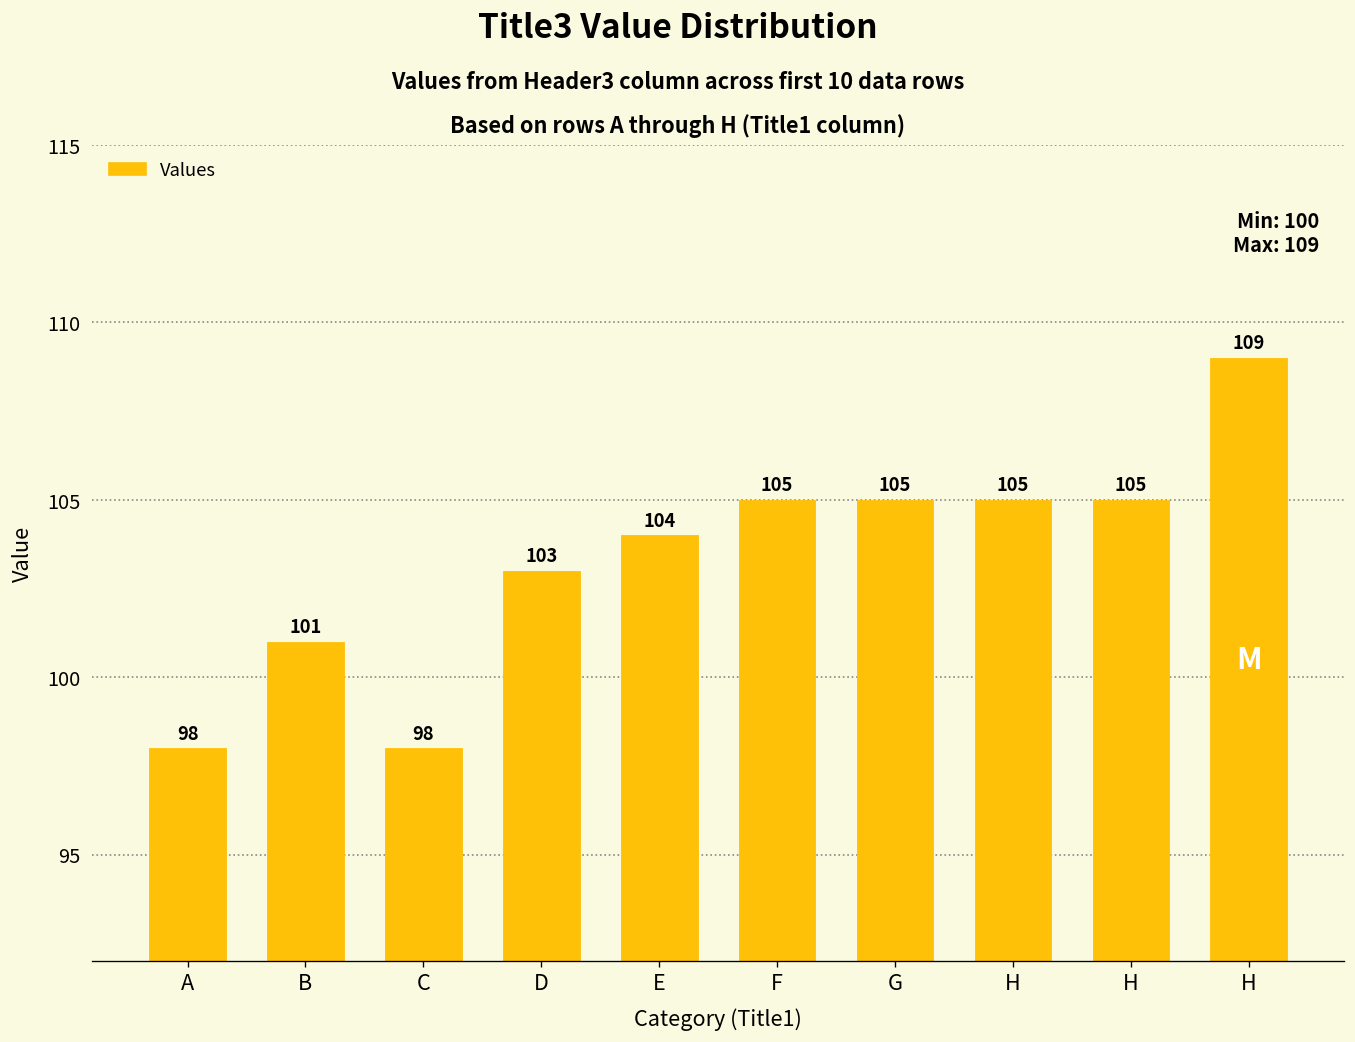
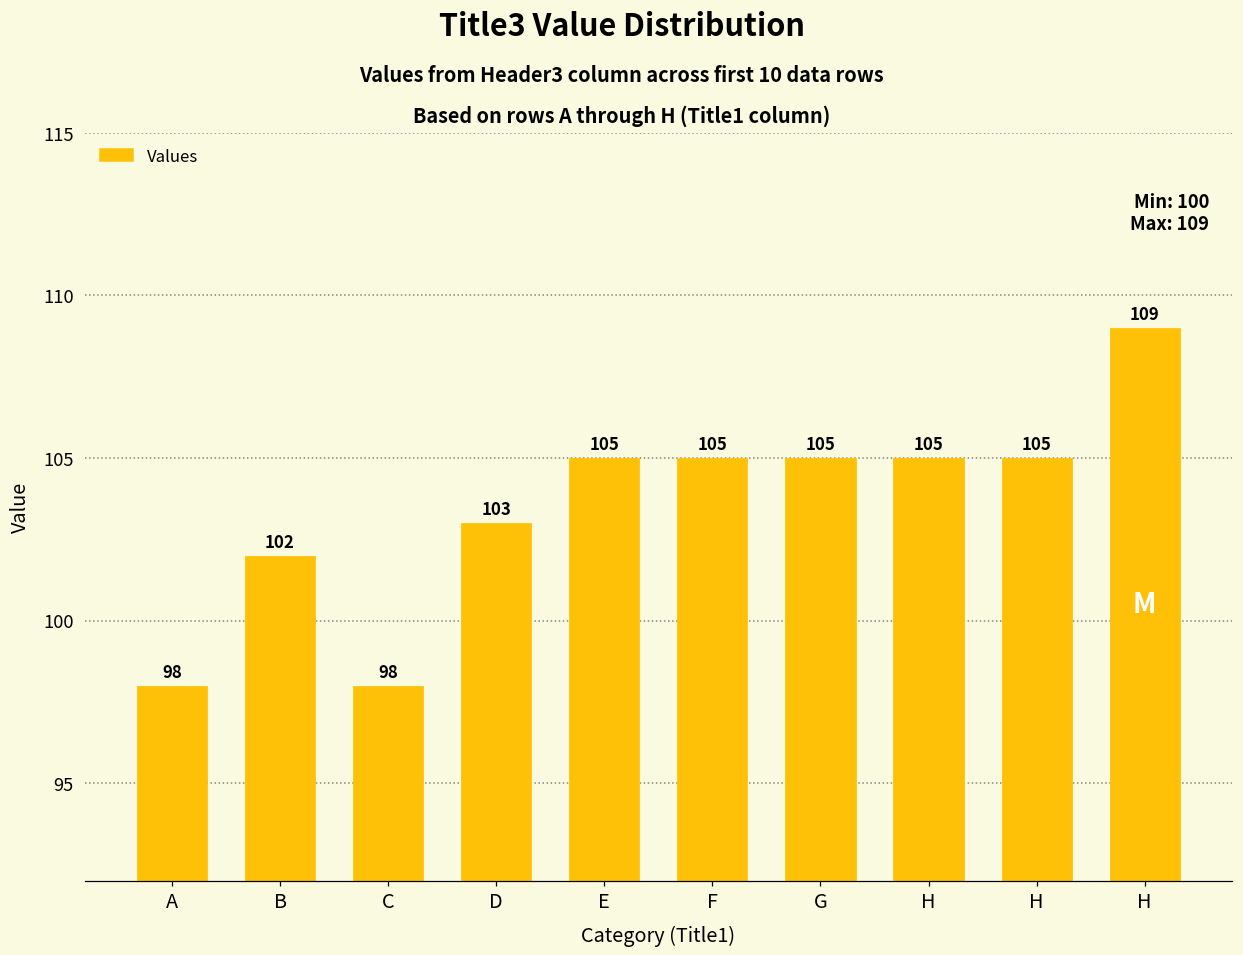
  {
    "A": 98,
-   "B": 101,
+   "B": 102,
    "C": 98,
    "D": 103,
-   "E": 104,
+   "E": 105,
    "F": 105,
    "G": 105
  }
